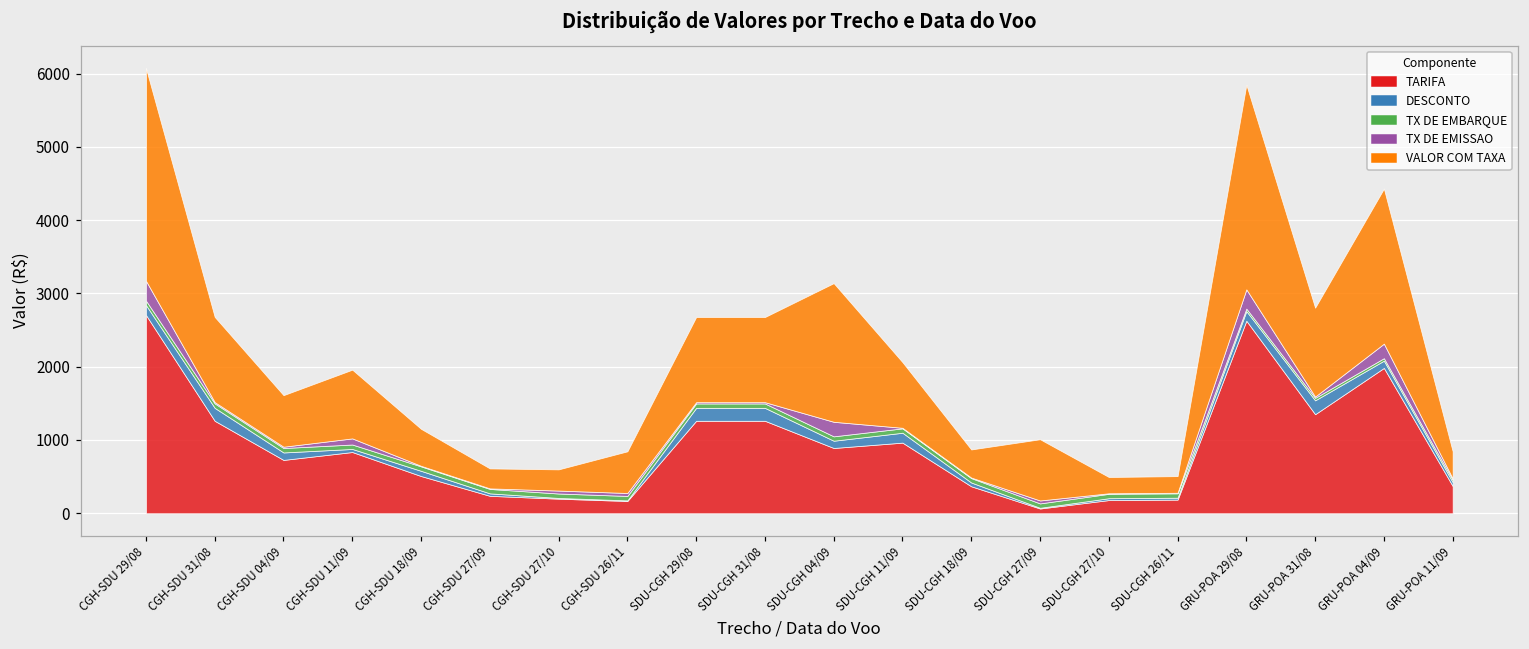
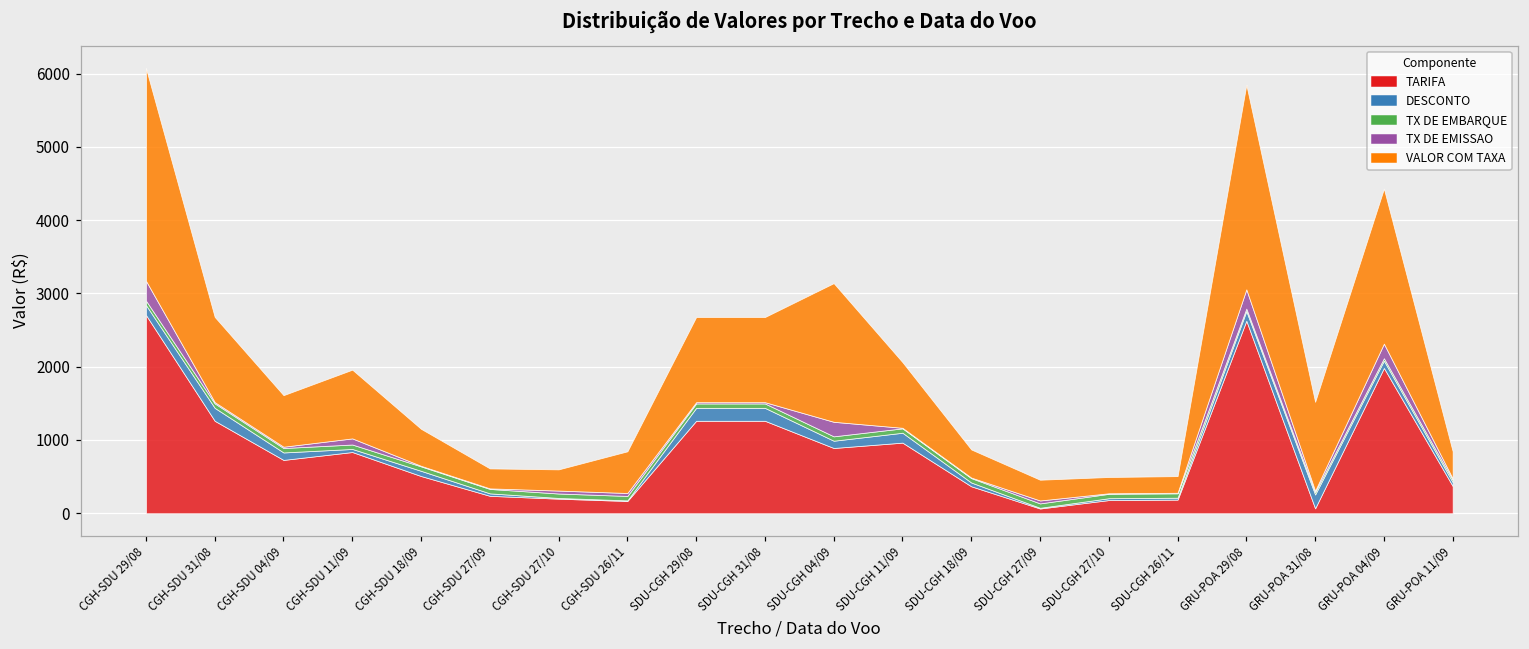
  {
    "TARIFA": {
      "CGH-SDU 29/08": 2700,
      "CGH-SDU 31/08": 1300,
      "CGH-SDU 04/09": 700,
      "CGH-SDU 11/09": 800,
      "CGH-SDU 18/09": 500,
      "SDU-CGH 29/08": 1300,
      "SDU-CGH 31/08": 1300,
      "SDU-CGH 04/09": 900,
      "SDU-CGH 11/09": 1000,
      "SDU-CGH 18/09": 400,
      "GRU-POA 29/08": 2600,
-     "GRU-POA 31/08": 1400,
+     "GRU-POA 31/08": 100,
      "GRU-POA 04/09": 2000,
      "GRU-POA 11/09": 400
    },
    "DESCONTO": {
      "CGH-SDU 29/08": 100,
      "CGH-SDU 31/08": 200,
      "CGH-SDU 04/09": 100,
      "CGH-SDU 11/09": 0,
      "CGH-SDU 18/09": 100,
      "SDU-CGH 29/08": 200,
      "SDU-CGH 31/08": 200,
      "SDU-CGH 04/09": 100,
      "SDU-CGH 11/09": 100,
      "SDU-CGH 18/09": 100
    },
    "TX DE EMBARQUE": {
      "CGH-SDU 29/08": 100,
      "CGH-SDU 11/09": 100,
      "CGH-SDU 27/10": 100,
      "CGH-SDU 26/11": 100,
      "SDU-CGH 04/09": 100,
      "SDU-CGH 27/09": 100
    },
    "TX DE EMISSAO": {
      "CGH-SDU 29/08": 300,
      "CGH-SDU 11/09": 100,
      "CGH-SDU 27/10": 0,
      "CGH-SDU 26/11": 0,
      "SDU-CGH 04/09": 200,
      "SDU-CGH 27/09": 0,
      "GRU-POA 29/08": 300,
      "GRU-POA 04/09": 200
    },
    "VALOR COM TAXA": {
      "CGH-SDU 29/08": 2900,
      "CGH-SDU 31/08": 1200,
      "CGH-SDU 04/09": 700,
      "CGH-SDU 11/09": 900,
      "CGH-SDU 18/09": 500,
      "CGH-SDU 27/09": 300,
      "CGH-SDU 27/10": 300,
      "CGH-SDU 26/11": 600,
      "SDU-CGH 29/08": 1200,
      "SDU-CGH 31/08": 1200,
      "SDU-CGH 04/09": 1900,
      "SDU-CGH 11/09": 900,
      "SDU-CGH 18/09": 400,
-     "SDU-CGH 27/09": 800,
+     "SDU-CGH 27/09": 300,
      "SDU-CGH 27/10": 200,
      "SDU-CGH 26/11": 200,
      "GRU-POA 29/08": 2800,
      "GRU-POA 31/08": 1200,
      "GRU-POA 04/09": 2100,
      "GRU-POA 11/09": 400
    }
  }
